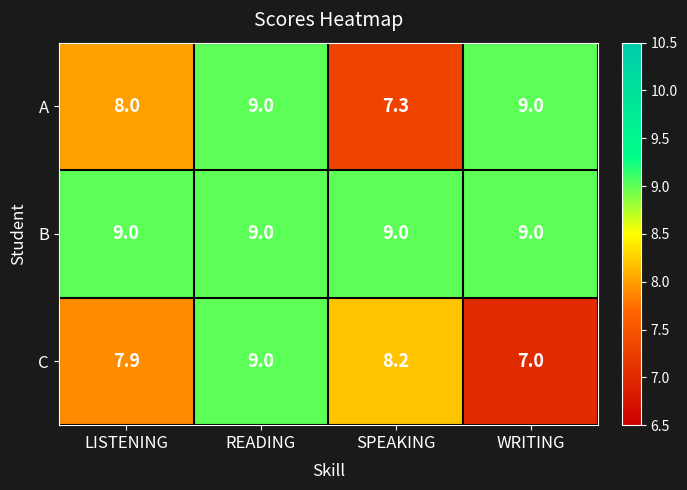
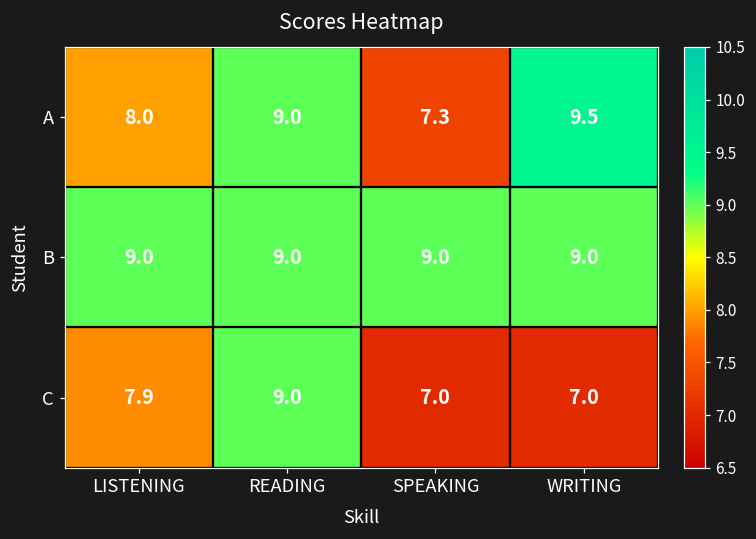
  {
    "A": {
      "LISTENING": 8.0,
      "READING": 9.0,
      "SPEAKING": 7.3,
-     "WRITING": 9.0
+     "WRITING": 9.5
    },
    "B": {
      "LISTENING": 9.0,
      "READING": 9.0,
      "SPEAKING": 9.0,
      "WRITING": 9.0
    },
    "C": {
      "LISTENING": 7.9,
      "READING": 9.0,
-     "SPEAKING": 8.2,
+     "SPEAKING": 7.0,
      "WRITING": 7.0
    }
  }
